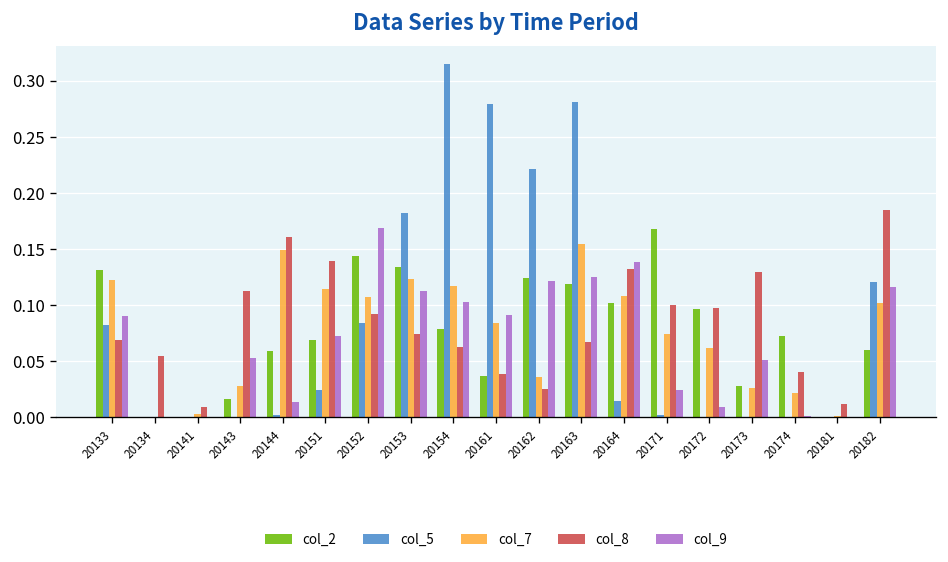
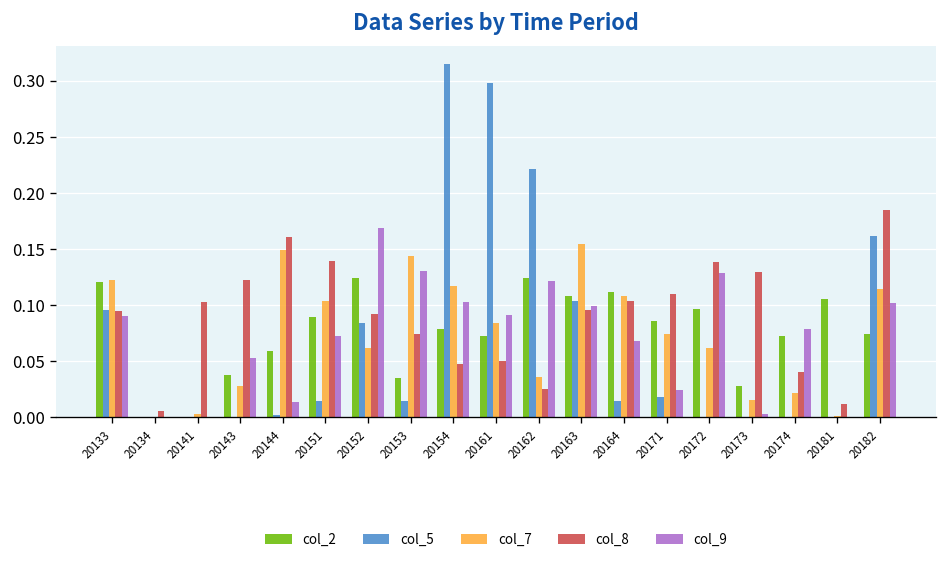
  {
    "col_2": {
-     "20133": 0.13,
+     "20133": 0.12,
      "20134": 0.00,
      "20141": 0.00,
-     "20143": 0.02,
+     "20143": 0.04,
      "20144": 0.06,
-     "20151": 0.07,
-     "20152": 0.14,
-     "20153": 0.13,
+     "20151": 0.09,
+     "20152": 0.12,
+     "20153": 0.03,
      "20154": 0.08,
-     "20161": 0.04,
+     "20161": 0.07,
      "20162": 0.12,
-     "20163": 0.12,
-     "20164": 0.10,
-     "20171": 0.17,
+     "20163": 0.11,
+     "20164": 0.11,
+     "20171": 0.09,
      "20172": 0.10,
      "20173": 0.03,
      "20174": 0.07,
-     "20181": 0.00,
-     "20182": 0.06
+     "20181": 0.11,
+     "20182": 0.07
    },
    "col_5": {
-     "20133": 0.08,
+     "20133": 0.10,
      "20134": 0.00,
      "20141": 0.00,
      "20143": 0.00,
-     "20151": 0.02,
+     "20151": 0.01,
      "20152": 0.08,
-     "20153": 0.18,
+     "20153": 0.01,
      "20154": 0.31,
-     "20161": 0.28,
+     "20161": 0.30,
      "20162": 0.22,
-     "20163": 0.28,
+     "20163": 0.10,
      "20164": 0.01,
-     "20171": 0.00,
+     "20171": 0.02,
      "20172": 0.00,
      "20173": 0.00,
      "20174": 0.00,
      "20181": 0.00,
-     "20182": 0.12
+     "20182": 0.16
    },
    "col_7": {
      "20133": 0.12,
      "20134": 0.00,
      "20143": 0.03,
      "20144": 0.15,
-     "20151": 0.11,
-     "20152": 0.11,
-     "20153": 0.12,
+     "20151": 0.10,
+     "20152": 0.06,
+     "20153": 0.14,
      "20154": 0.12,
      "20161": 0.08,
      "20162": 0.04,
      "20163": 0.15,
      "20164": 0.11,
      "20171": 0.07,
      "20172": 0.06,
-     "20173": 0.03,
+     "20173": 0.01,
      "20174": 0.02,
-     "20182": 0.10
+     "20182": 0.11
    },
    "col_8": {
-     "20133": 0.07,
-     "20134": 0.05,
-     "20141": 0.01,
-     "20143": 0.11,
+     "20133": 0.09,
+     "20134": 0.01,
+     "20141": 0.10,
+     "20143": 0.12,
      "20144": 0.16,
      "20151": 0.14,
      "20152": 0.09,
      "20153": 0.07,
-     "20154": 0.06,
-     "20161": 0.04,
+     "20154": 0.05,
+     "20161": 0.05,
      "20162": 0.02,
-     "20163": 0.07,
-     "20164": 0.13,
-     "20171": 0.10,
-     "20172": 0.10,
+     "20163": 0.10,
+     "20164": 0.10,
+     "20171": 0.11,
+     "20172": 0.14,
      "20173": 0.13,
      "20174": 0.04,
      "20181": 0.01,
      "20182": 0.18
    },
    "col_9": {
      "20133": 0.09,
      "20134": 0.00,
      "20141": 0.00,
      "20143": 0.05,
      "20144": 0.01,
      "20151": 0.07,
      "20152": 0.17,
-     "20153": 0.11,
+     "20153": 0.13,
      "20154": 0.10,
      "20161": 0.09,
      "20162": 0.12,
-     "20163": 0.12,
-     "20164": 0.14,
+     "20163": 0.10,
+     "20164": 0.07,
      "20171": 0.02,
-     "20172": 0.01,
-     "20173": 0.05,
-     "20174": 0.00,
+     "20172": 0.13,
+     "20173": 0.00,
+     "20174": 0.08,
      "20181": 0.00,
-     "20182": 0.12
+     "20182": 0.10
    }
  }
